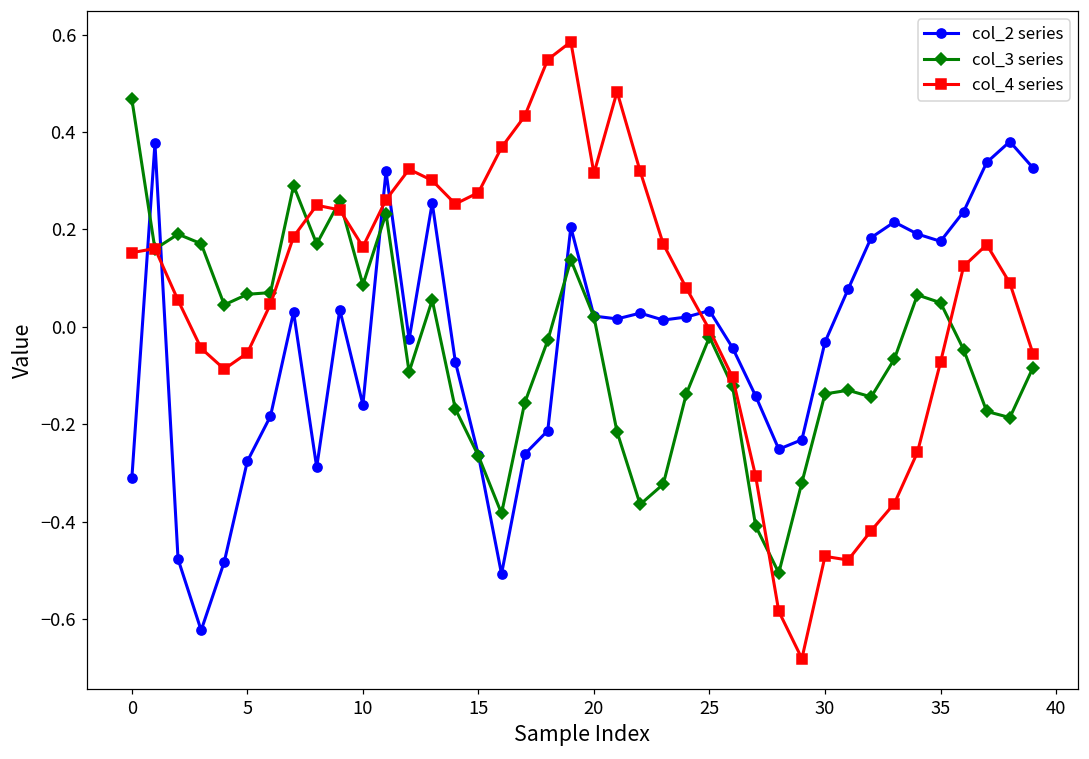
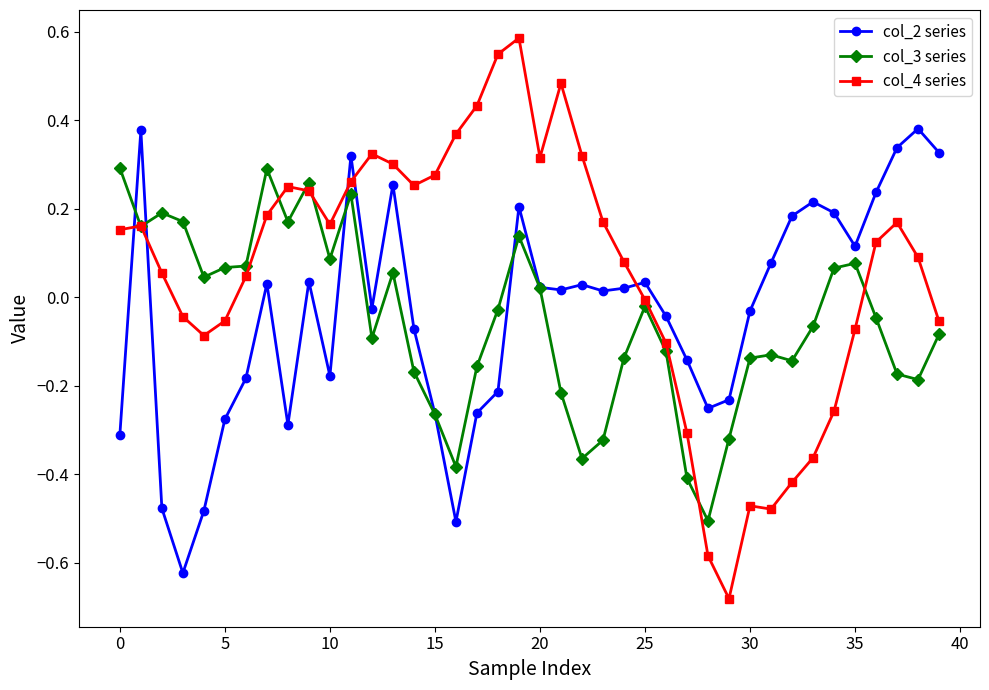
  {
    "col_2 series": {
      "0": -0.31,
      "5": -0.28,
-     "10": -0.16,
+     "10": -0.18,
      "25": 0.03,
      "30": -0.03,
-     "35": 0.18
+     "35": 0.11
    },
    "col_3 series": {
-     "0": 0.47,
+     "0": 0.29,
      "5": 0.07,
      "10": 0.09,
      "25": -0.02,
      "30": -0.14,
-     "35": 0.05
+     "35": 0.08
    },
    "col_4 series": {
      "0": 0.15,
      "5": -0.05,
      "10": 0.16,
      "15": 0.28,
      "20": 0.32,
      "25": -0.01,
      "30": -0.47,
      "35": -0.07
    }
  }
